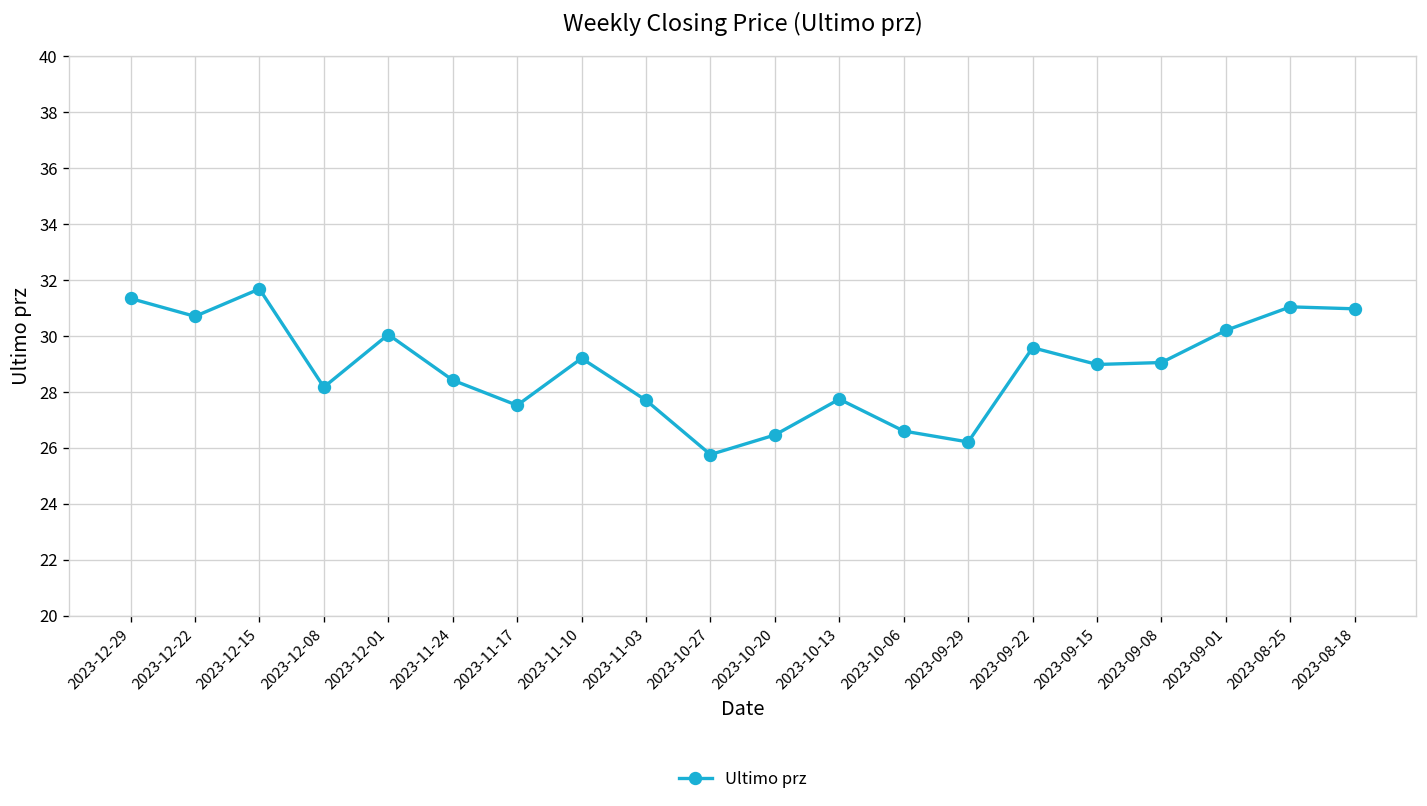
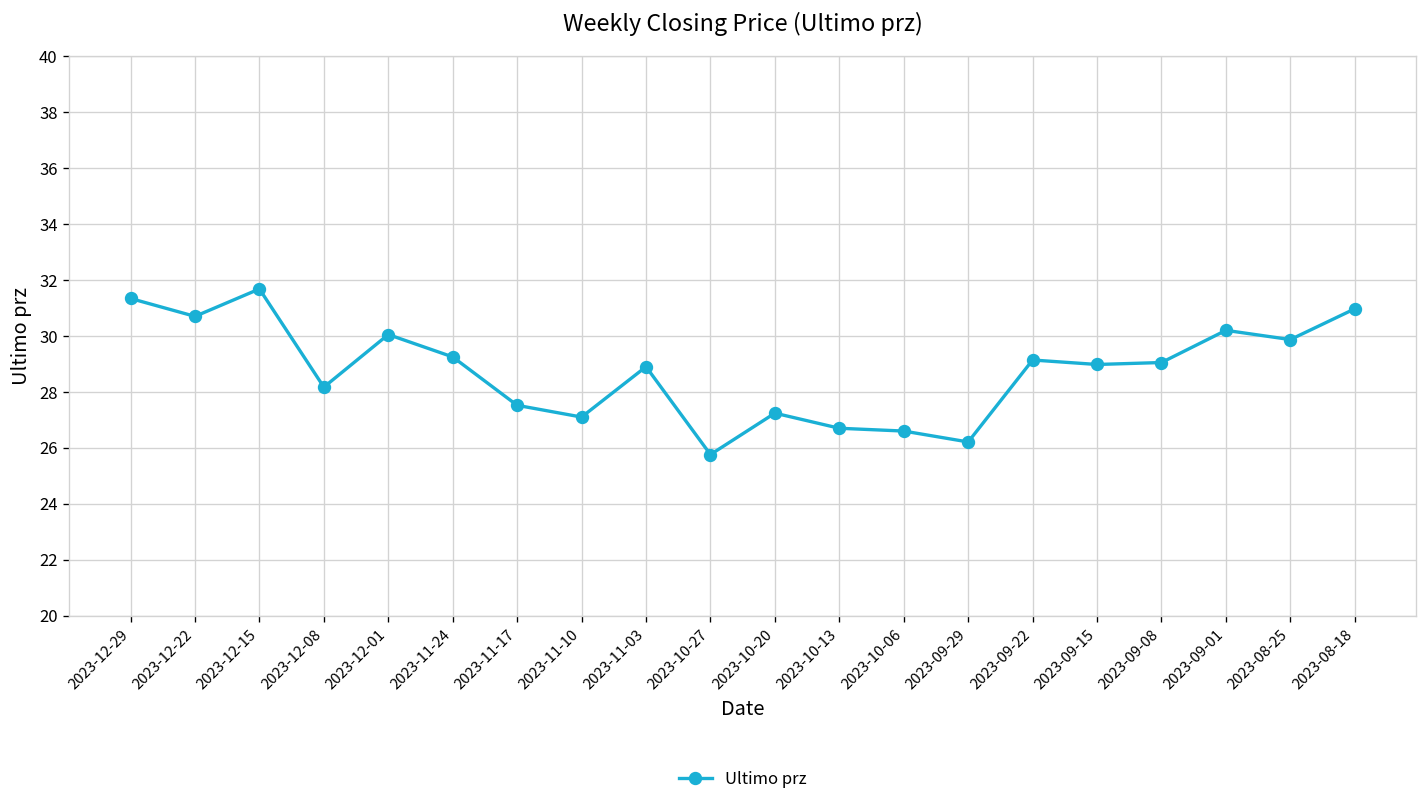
  {
    "2023-12-29": 31.3,
    "2023-12-22": 30.7,
    "2023-12-15": 31.7,
    "2023-12-08": 28.2,
    "2023-12-01": 30.1,
-   "2023-11-24": 28.4,
+   "2023-11-24": 29.3,
    "2023-11-17": 27.5,
-   "2023-11-10": 29.2,
-   "2023-11-03": 27.7,
+   "2023-11-10": 27.1,
+   "2023-11-03": 28.9,
    "2023-10-27": 25.8,
-   "2023-10-20": 26.5,
-   "2023-10-13": 27.7,
+   "2023-10-20": 27.2,
+   "2023-10-13": 26.7,
    "2023-10-06": 26.6,
    "2023-09-29": 26.2,
-   "2023-09-22": 29.6,
+   "2023-09-22": 29.1,
    "2023-09-15": 29.0,
    "2023-09-08": 29.1,
    "2023-09-01": 30.2,
-   "2023-08-25": 31.0,
+   "2023-08-25": 29.9,
    "2023-08-18": 31.0
  }
